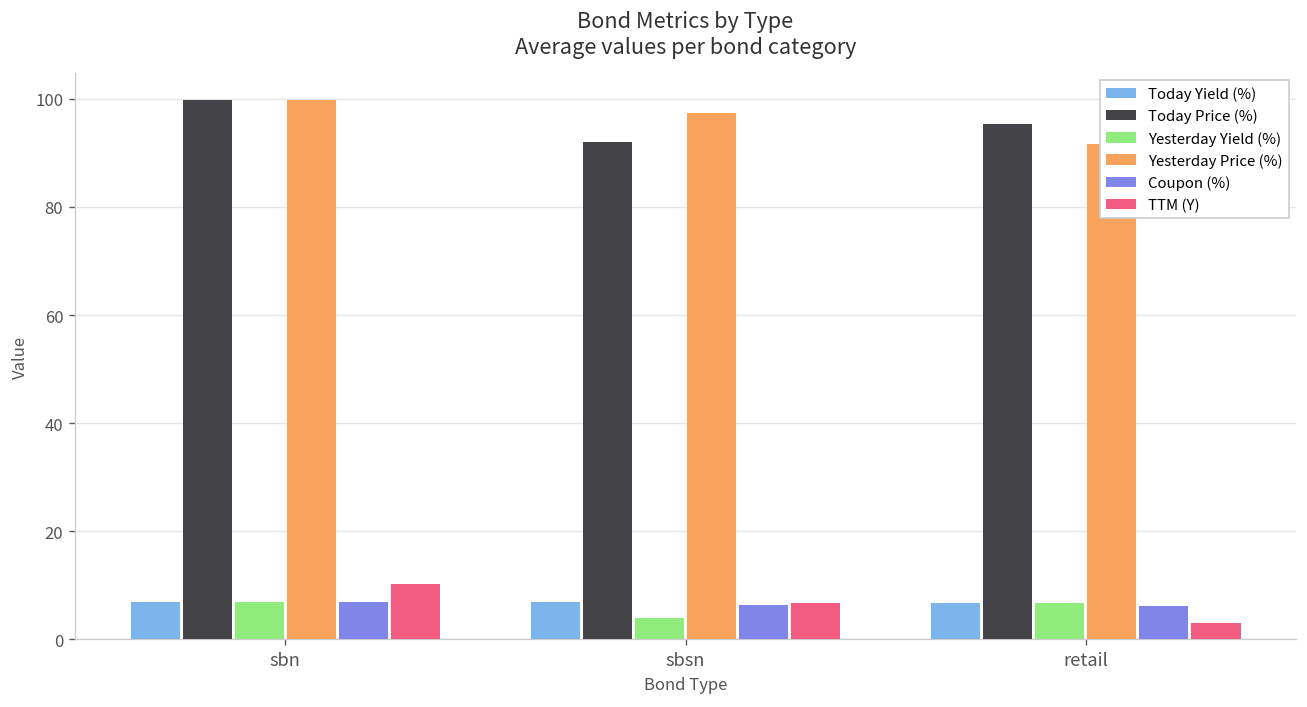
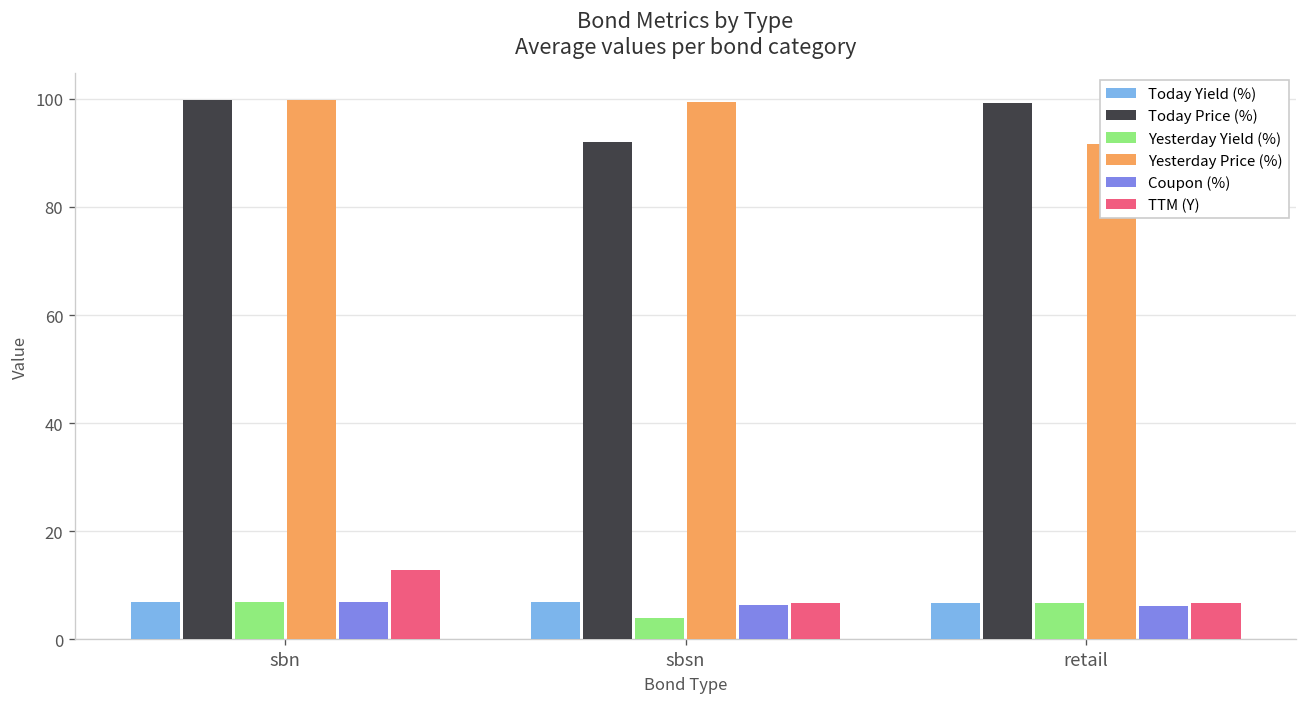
  {
    "Today Price (%)": {
      "sbn": 100,
      "sbsn": 92,
-     "retail": 95
+     "retail": 99
    },
    "Yesterday Yield (%)": {
      "sbn": 7,
      "sbsn": 4,
      "retail": 7
    },
    "Yesterday Price (%)": {
      "sbn": 100,
-     "sbsn": 97
+     "sbsn": 99
    },
    "TTM (Y)": {
-     "sbn": 10,
+     "sbn": 13,
      "sbsn": 7,
-     "retail": 3
+     "retail": 7
    }
  }
